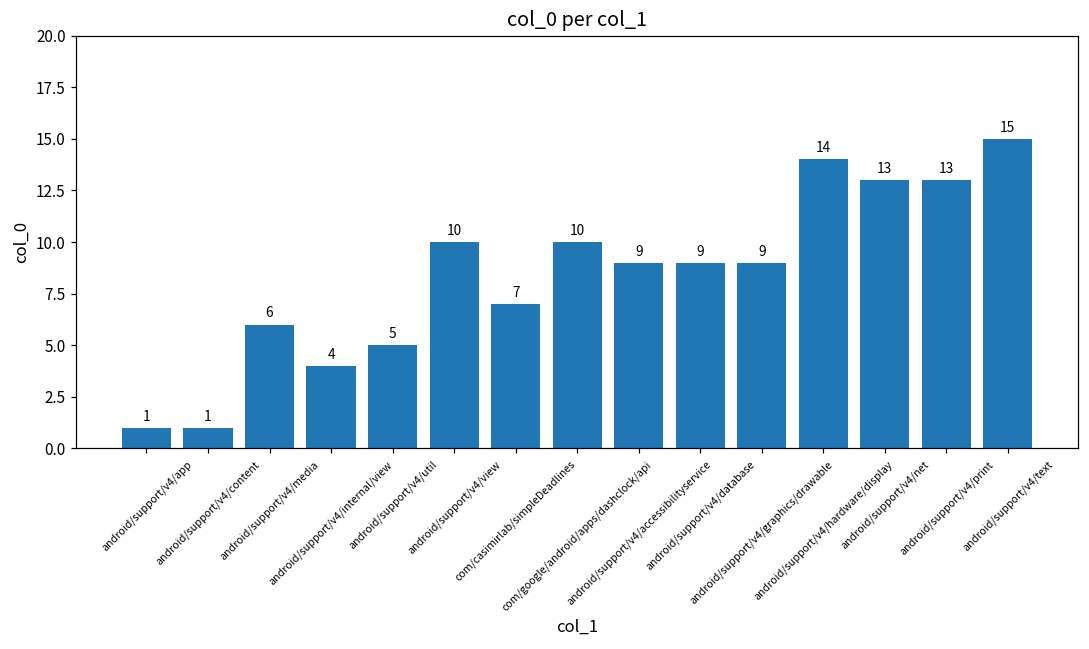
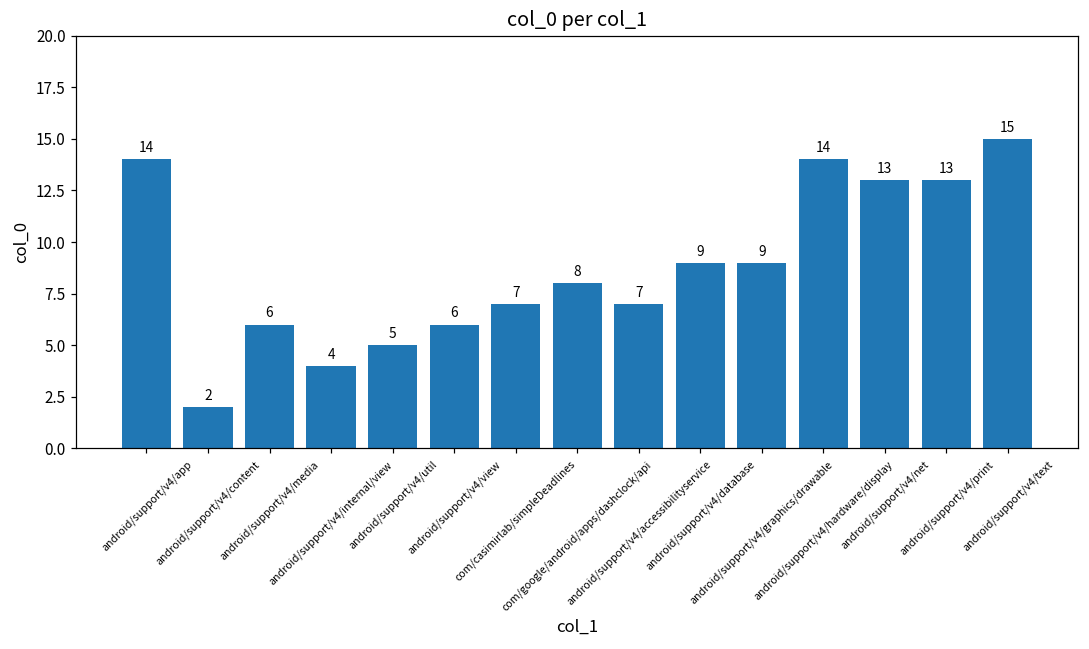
  {
-   "android/support/v4/app": 1,
-   "android/support/v4/content": 1,
+   "android/support/v4/app": 14,
+   "android/support/v4/content": 2,
    "android/support/v4/media": 6,
    "android/support/v4/internal/view": 4,
    "android/support/v4/util": 5,
-   "android/support/v4/view": 10,
+   "android/support/v4/view": 6,
    "com/casimirlab/simpleDeadlines": 7,
-   "com/google/android/apps/dashclock/api": 10,
-   "android/support/v4/accessibilityservice": 9,
+   "com/google/android/apps/dashclock/api": 8,
+   "android/support/v4/accessibilityservice": 7,
    "android/support/v4/database": 9,
    "android/support/v4/graphics/drawable": 9,
    "android/support/v4/hardware/display": 14,
    "android/support/v4/net": 13,
    "android/support/v4/print": 13,
    "android/support/v4/text": 15
  }
